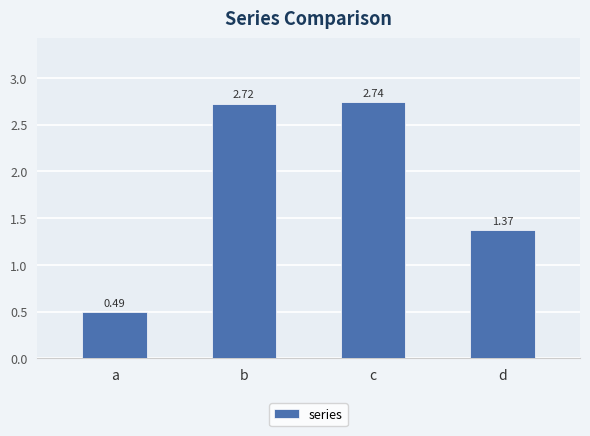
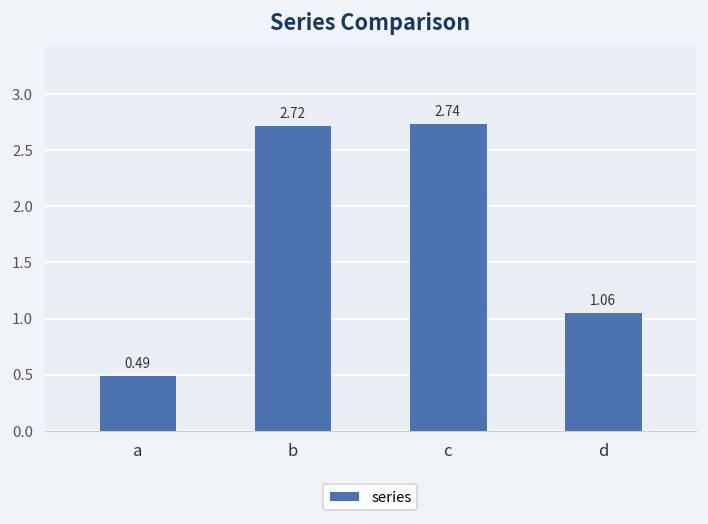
  {
    "a": 0.49,
    "b": 2.72,
    "c": 2.74,
-   "d": 1.37
+   "d": 1.06
  }
